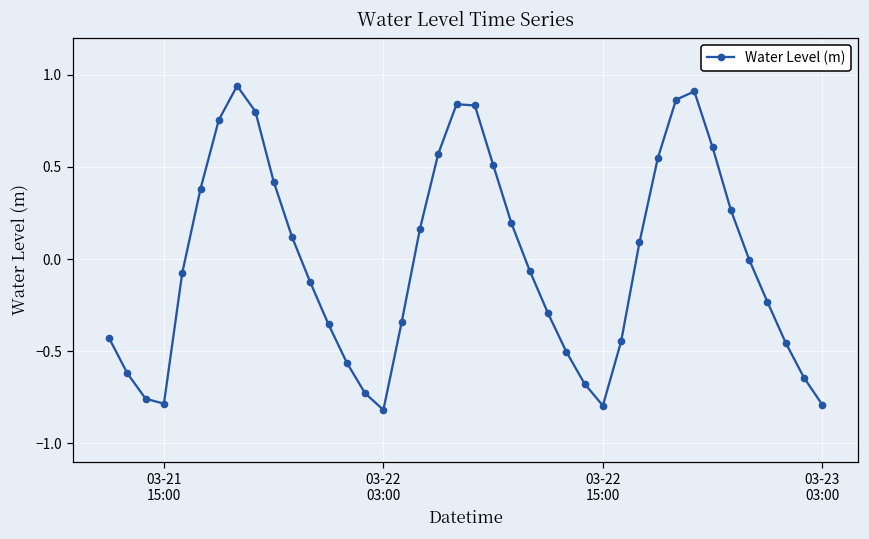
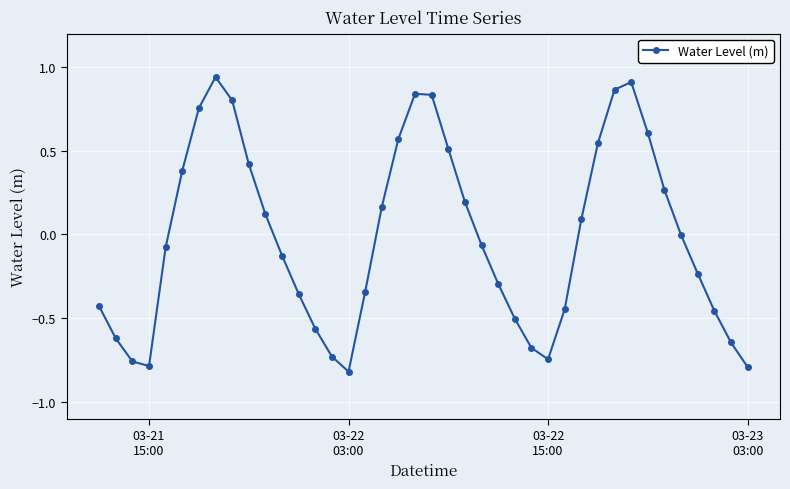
  {
    "03-21 15:00": -0.79,
    "03-22 03:00": -0.82,
-   "03-22 15:00": -0.80,
+   "03-22 15:00": -0.75,
    "03-23 03:00": -0.79
  }
